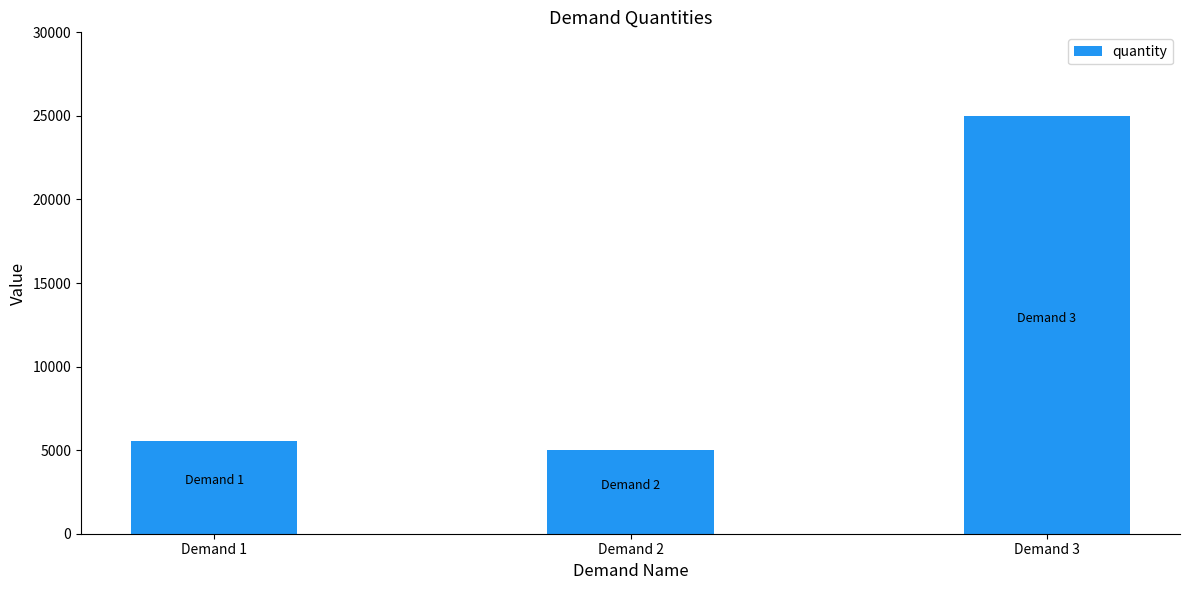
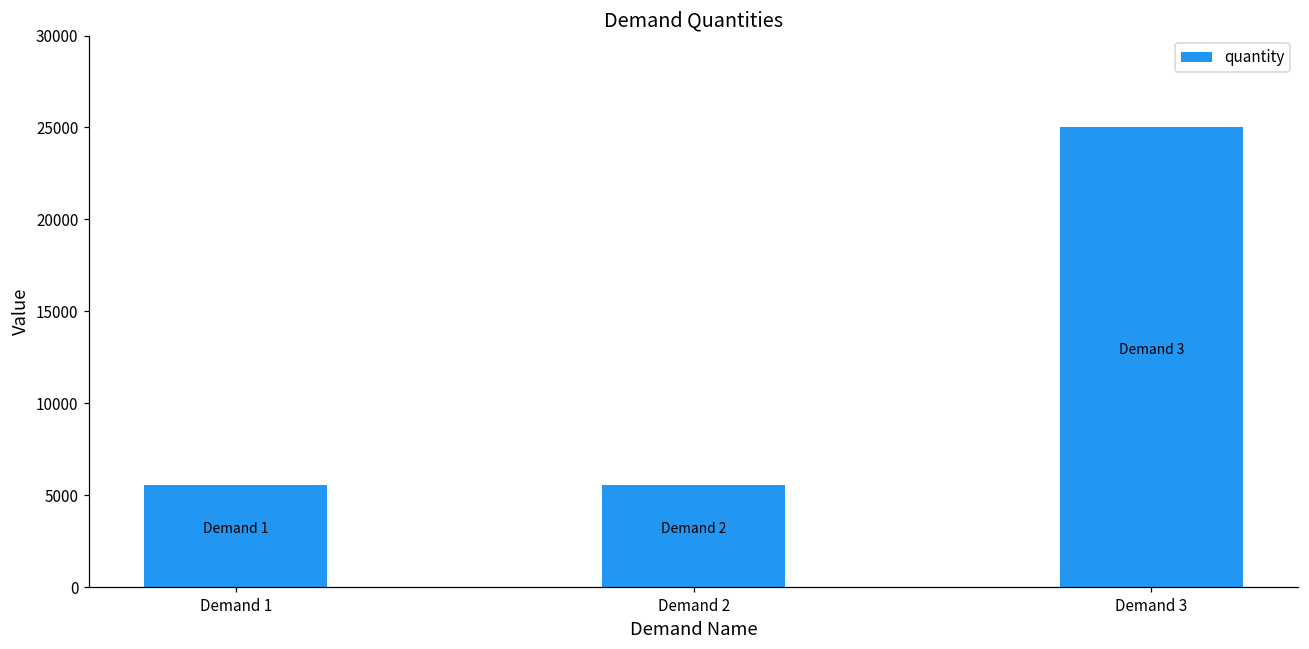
  {
-   "Demand 2": 5000
+   "Demand 2": 5600
  }
